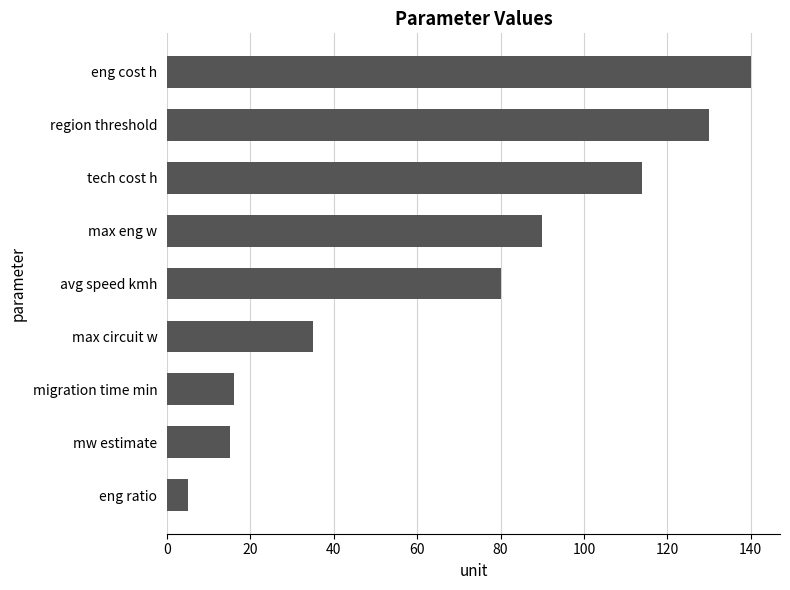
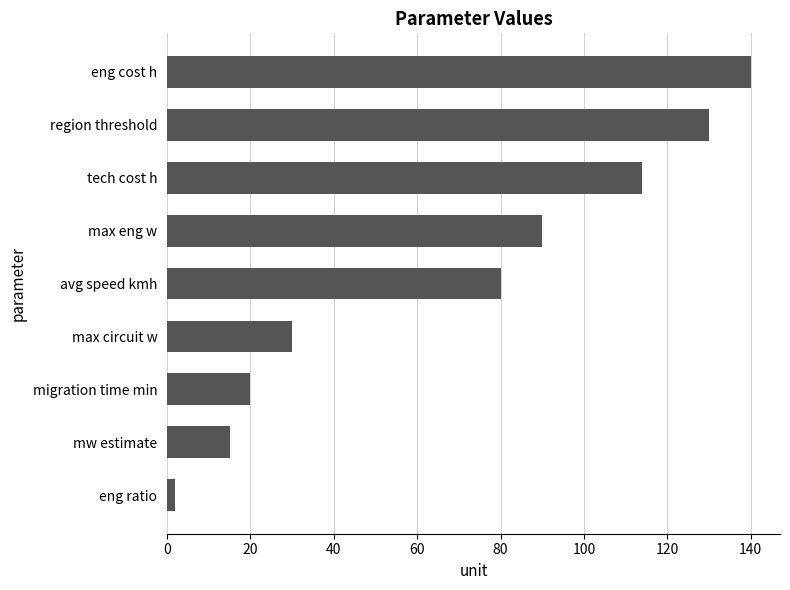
  {
    "eng cost h": 140,
    "region threshold": 130,
    "tech cost h": 114,
    "max eng w": 90,
    "avg speed kmh": 80,
-   "max circuit w": 35,
-   "migration time min": 16,
+   "max circuit w": 30,
+   "migration time min": 20,
    "mw estimate": 15,
-   "eng ratio": 5
+   "eng ratio": 2
  }
